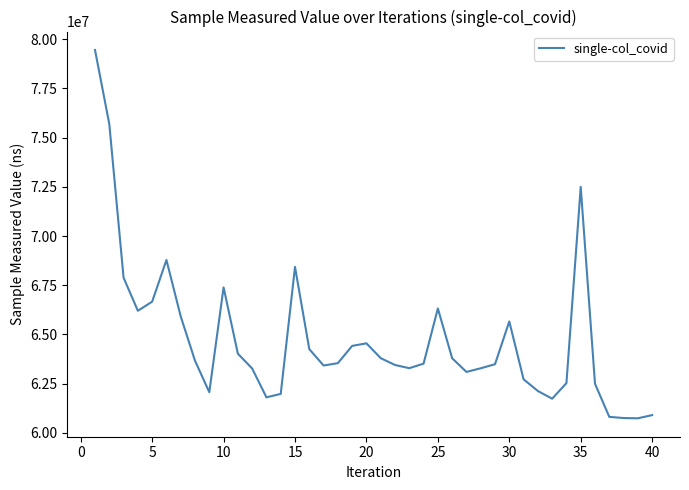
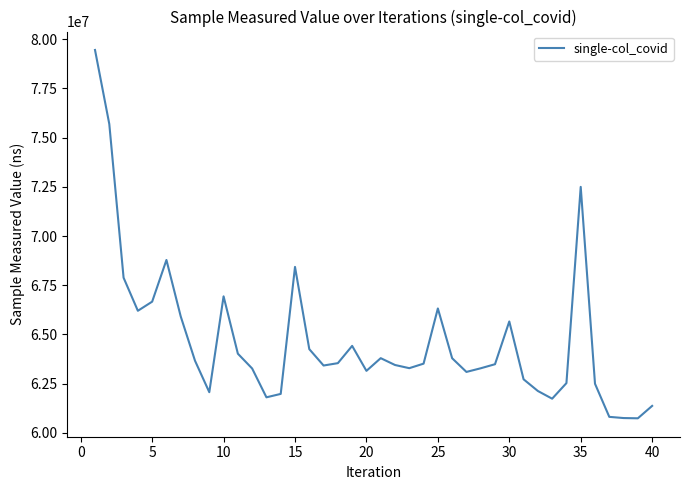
  {
    "5": 66700000,
-   "10": 67400000,
+   "10": 66900000,
    "15": 68400000,
-   "20": 64500000,
+   "20": 63200000,
    "25": 66300000,
    "30": 65700000,
    "35": 72500000,
-   "40": 60900000
+   "40": 61400000
  }
